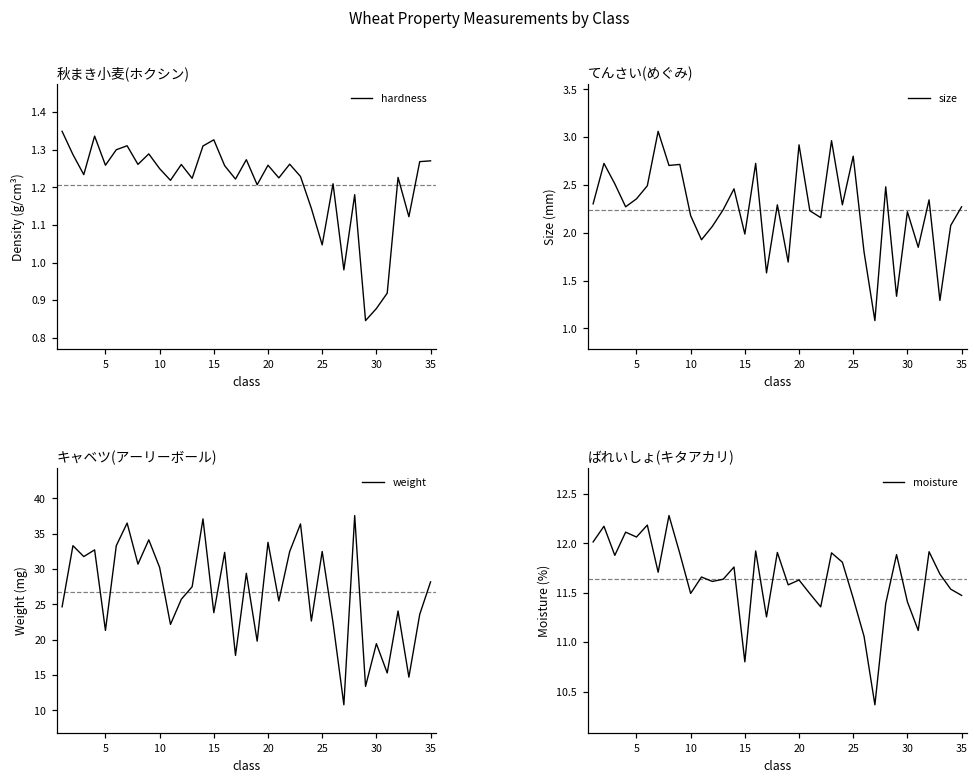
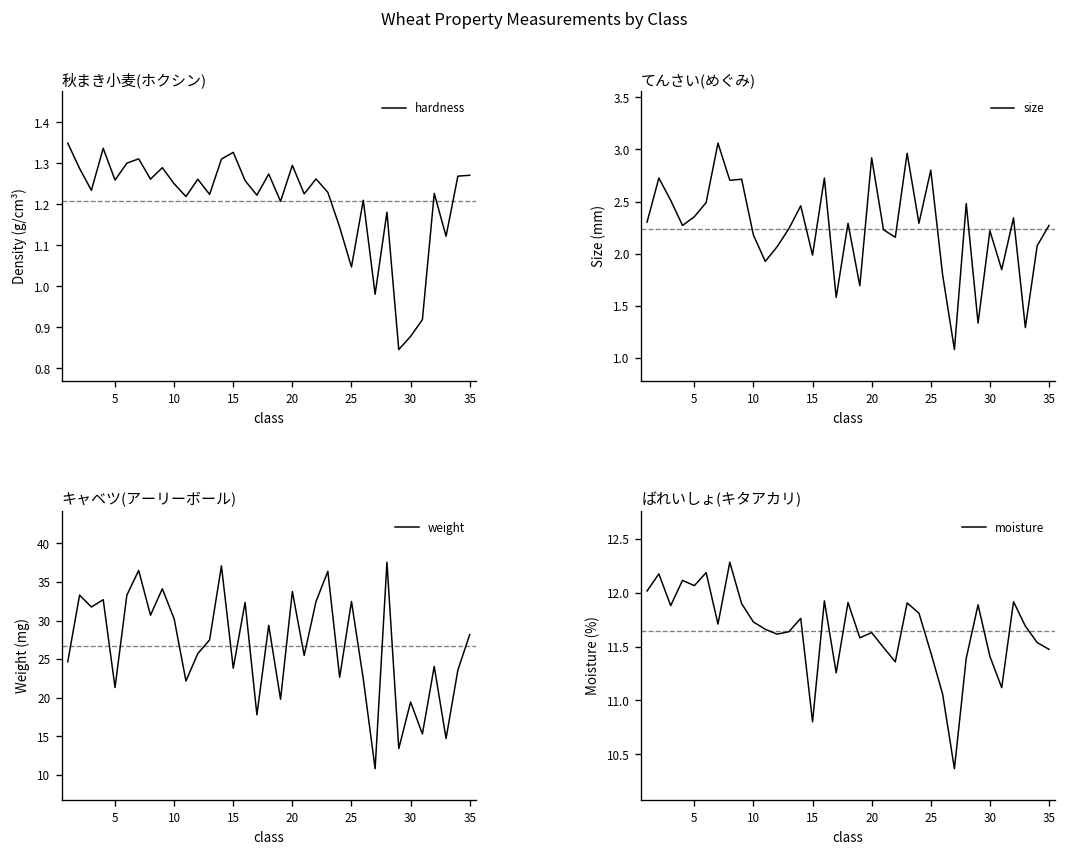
  {
    "秋まき小麦(ホクシン)": {
      "5": 1.26,
      "10": 1.25,
      "15": 1.33,
-     "20": 1.26,
+     "20": 1.29,
      "25": 1.05,
      "30": 0.88,
      "35": 1.27
    },
    "てんさい(めぐみ)": {
      "5": 2.4,
      "10": 2.2,
      "15": 2.0,
      "20": 2.9,
      "25": 2.8,
      "30": 2.2,
      "35": 2.3
    },
    "キャベツ(アーリーボール)": {
      "5": 21,
      "10": 30,
      "15": 24,
      "20": 34,
      "25": 32,
      "30": 19,
      "35": 28
    },
    "ばれいしょ(キタアカリ)": {
      "5": 12.1,
-     "10": 11.5,
+     "10": 11.7,
      "15": 10.8,
      "20": 11.6,
      "25": 11.4,
      "30": 11.4,
      "35": 11.5
    }
  }
